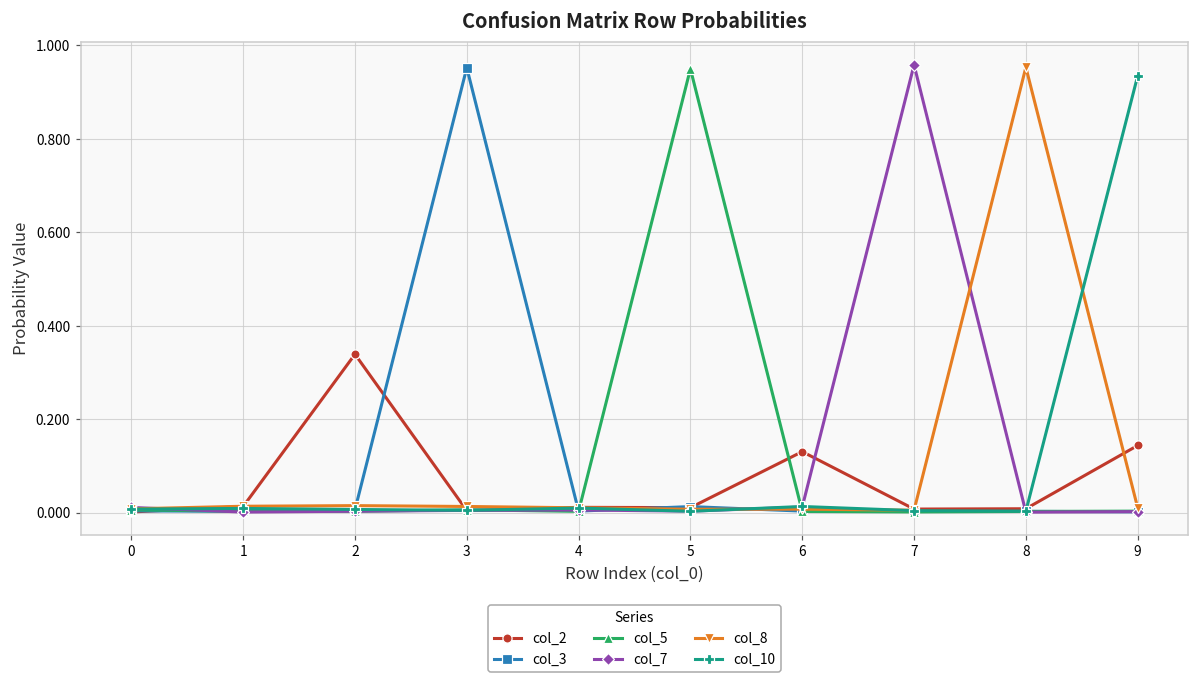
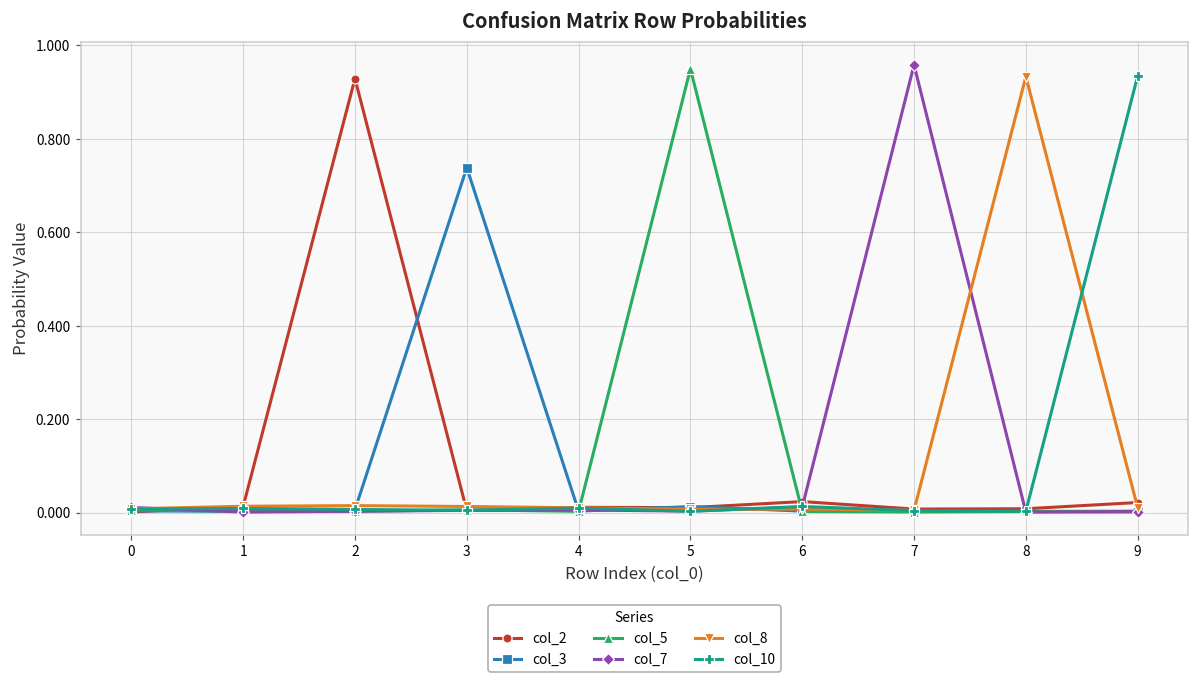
  {
    "col_2": {
-     "2": 0.34,
-     "6": 0.13,
-     "9": 0.14
+     "2": 0.93,
+     "6": 0.02,
+     "9": 0.02
    },
    "col_3": {
-     "3": 0.95
+     "3": 0.74
    },
    "col_7": {
      "7": 0.96
    },
    "col_8": {
      "2": 0.01,
      "3": 0.01,
-     "8": 0.95,
+     "8": 0.93,
      "9": 0.01
    }
  }
